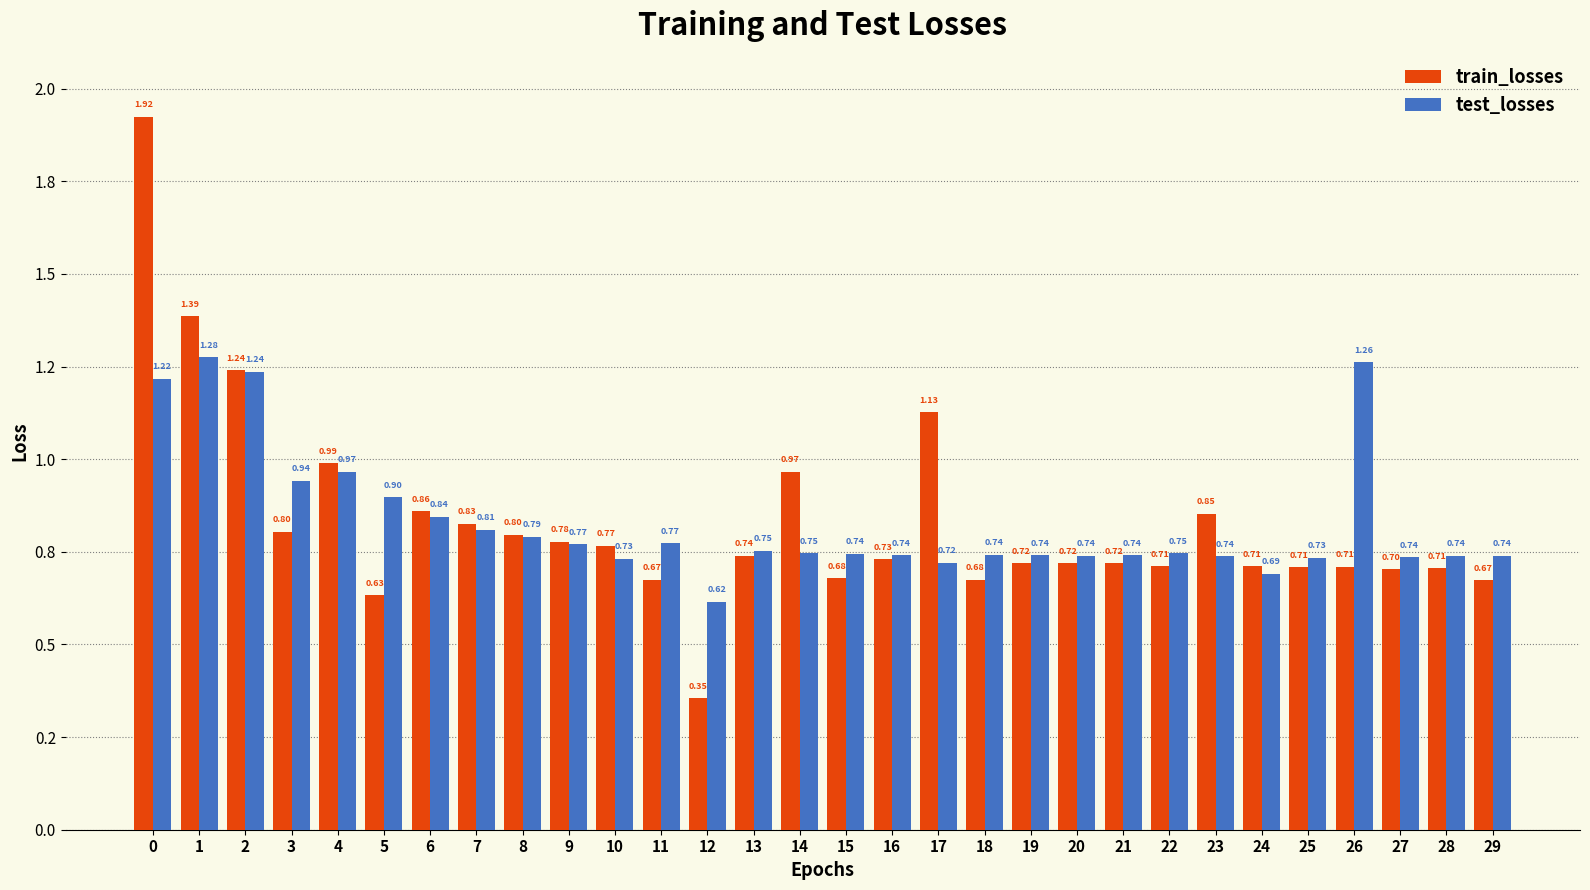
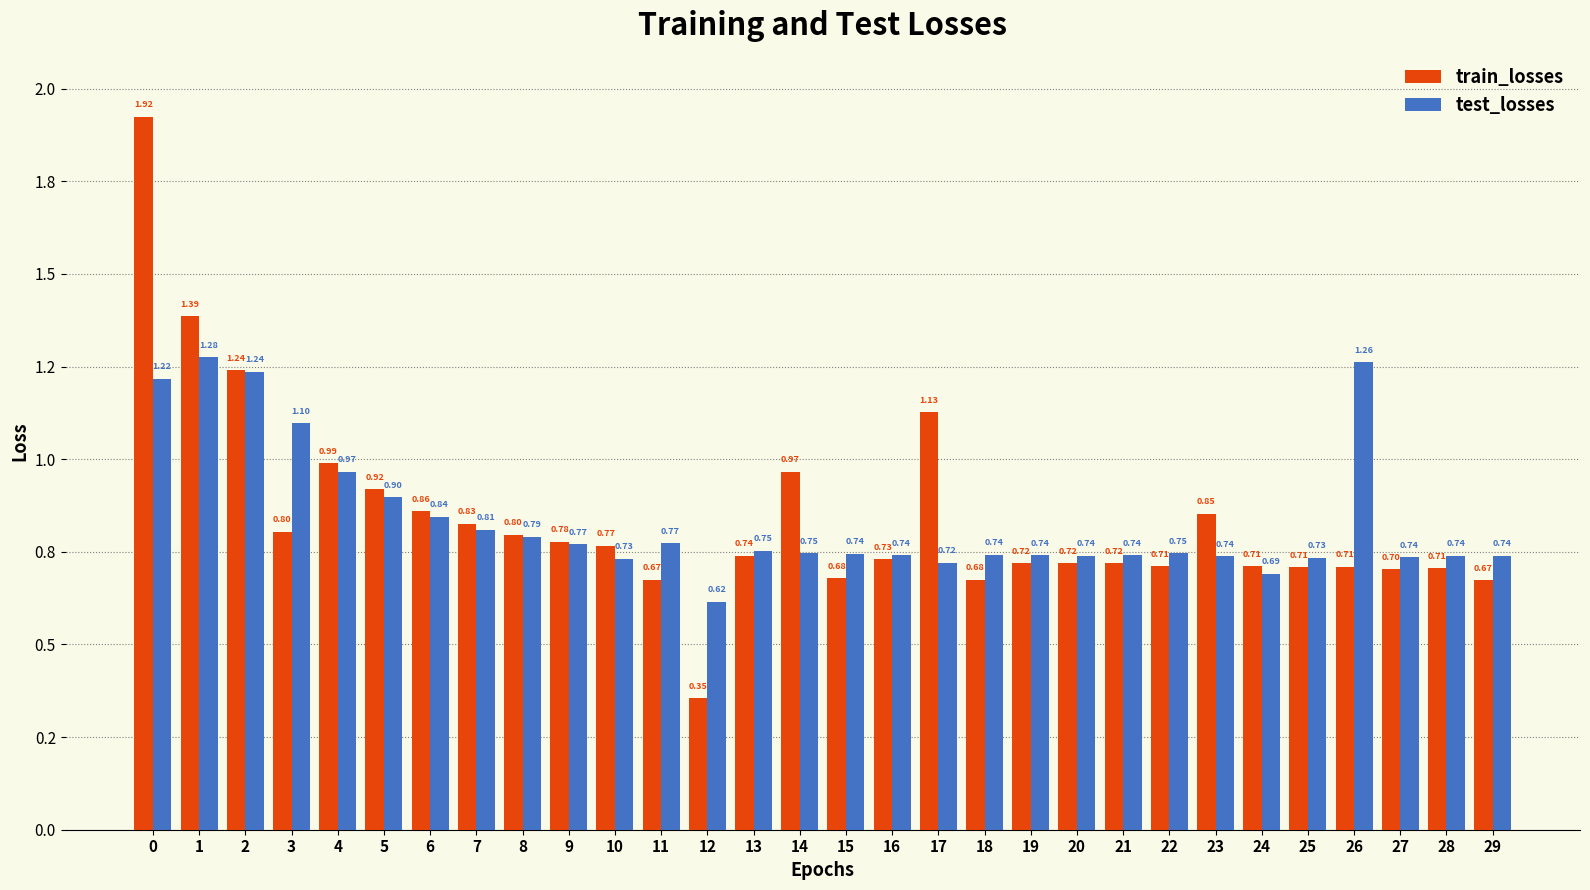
  {
    "train_losses": {
      "0": 1.92,
      "1": 1.39,
      "2": 1.24,
      "3": 0.80,
      "4": 0.99,
-     "5": 0.63,
+     "5": 0.92,
      "6": 0.86,
      "7": 0.83,
      "8": 0.80,
      "9": 0.78,
      "10": 0.77,
      "11": 0.67,
      "12": 0.35,
      "13": 0.74,
      "14": 0.97,
      "15": 0.68,
      "16": 0.73,
      "17": 1.13,
      "18": 0.68,
      "19": 0.72,
      "20": 0.72,
      "21": 0.72,
      "22": 0.71,
      "23": 0.85,
      "24": 0.71,
      "25": 0.71,
      "26": 0.71,
      "27": 0.70,
      "28": 0.71,
      "29": 0.67
    },
    "test_losses": {
      "0": 1.22,
      "1": 1.28,
      "2": 1.24,
-     "3": 0.94,
+     "3": 1.10,
      "4": 0.97,
      "5": 0.90,
      "6": 0.84,
      "7": 0.81,
      "8": 0.79,
      "9": 0.77,
      "10": 0.73,
      "11": 0.77,
      "12": 0.62,
      "13": 0.75,
      "14": 0.75,
      "15": 0.74,
      "16": 0.74,
      "17": 0.72,
      "18": 0.74,
      "19": 0.74,
      "20": 0.74,
      "21": 0.74,
      "22": 0.75,
      "23": 0.74,
      "24": 0.69,
      "25": 0.73,
      "26": 1.26,
      "27": 0.74,
      "28": 0.74,
      "29": 0.74
    }
  }
